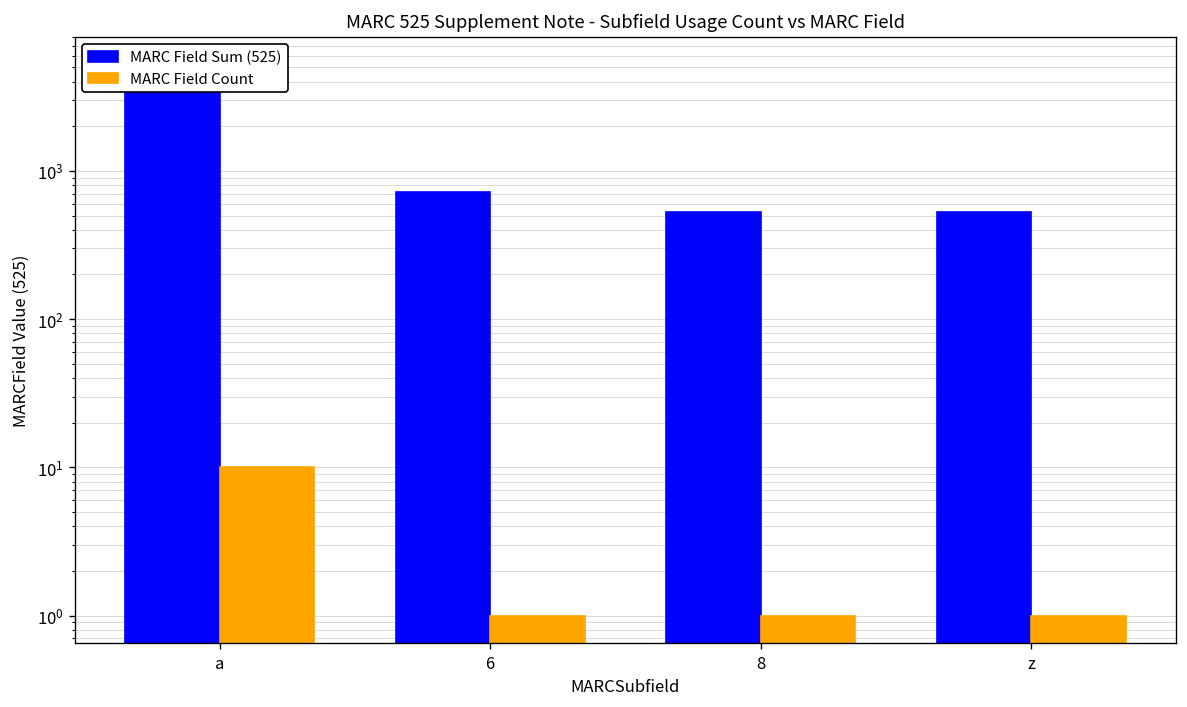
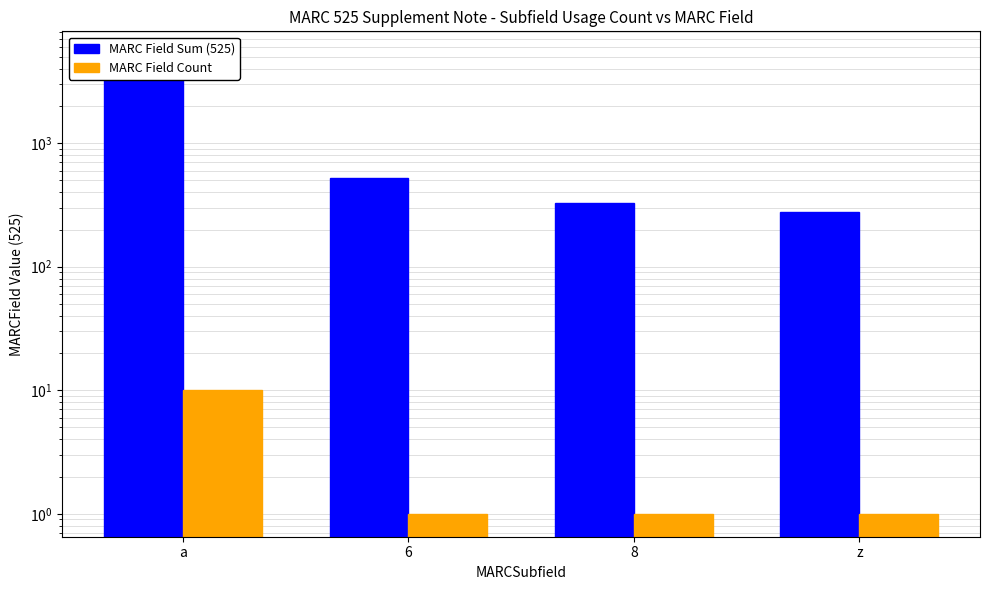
  {
    "MARC Field Sum (525)": {
-     "6": 700,
-     "8": 530,
-     "z": 530
+     "6": 530,
+     "8": 330,
+     "z": 280
    },
    "MARC Field Count": {
      "a": 10,
      "6": 1,
      "8": 1,
      "z": 1
    }
  }
